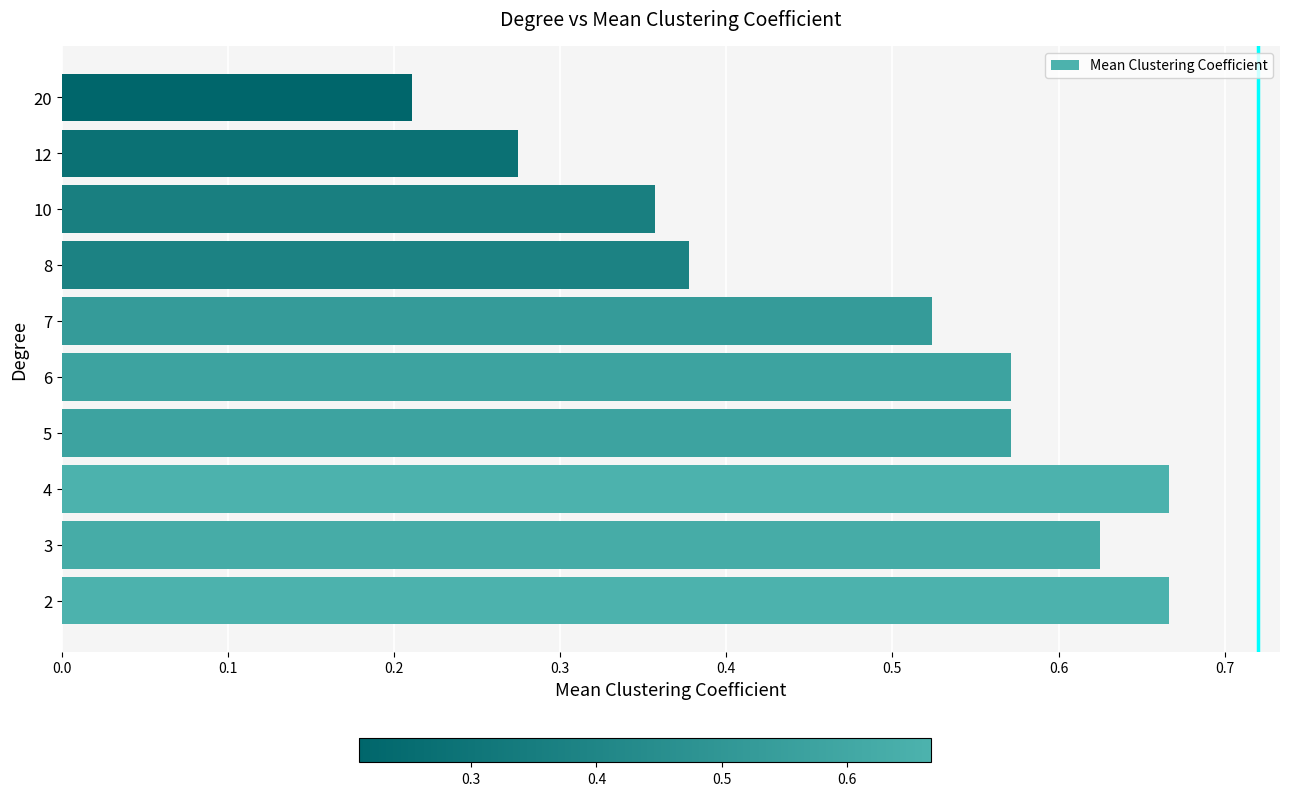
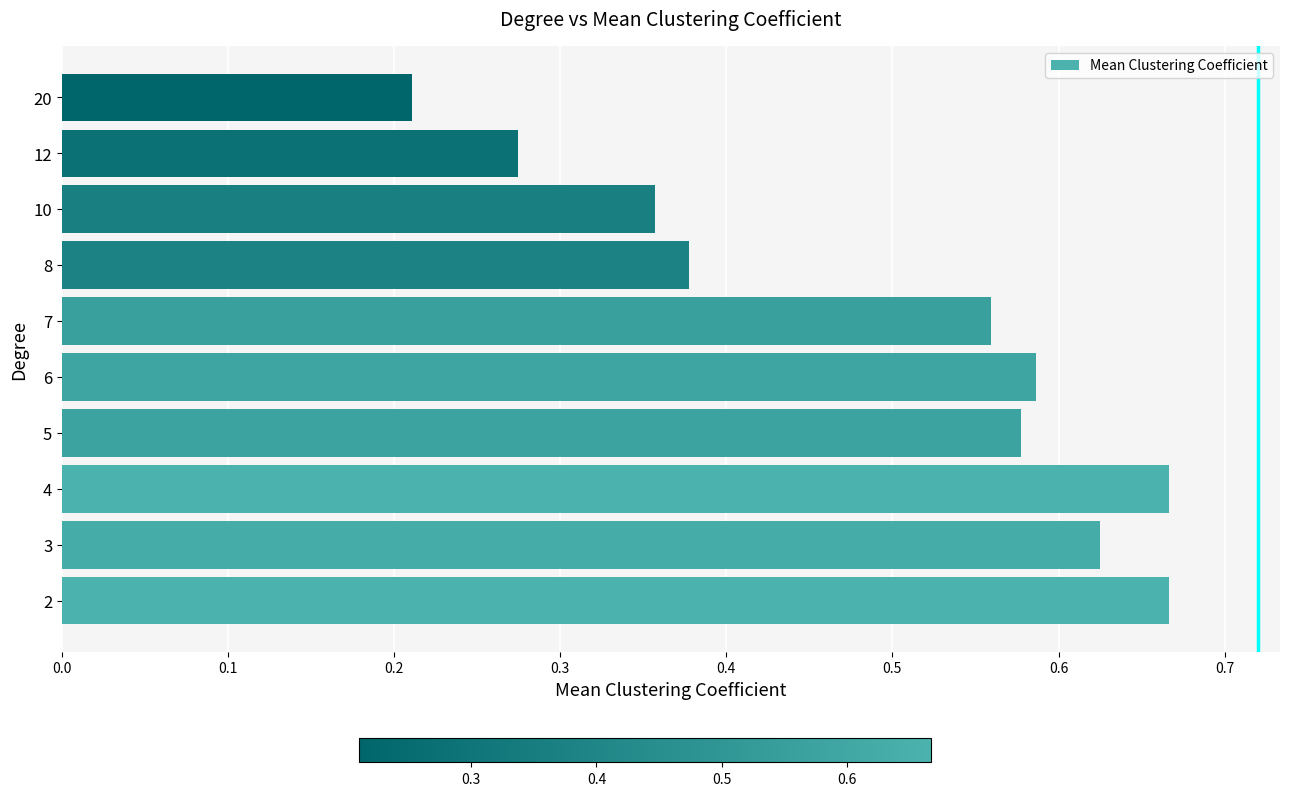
  {
    "20": 0.211,
    "12": 0.275,
    "10": 0.357,
    "8": 0.378,
-   "7": 0.524,
-   "6": 0.571,
-   "5": 0.571,
+   "7": 0.559,
+   "6": 0.587,
+   "5": 0.577,
    "4": 0.667,
    "3": 0.625,
    "2": 0.667
  }
